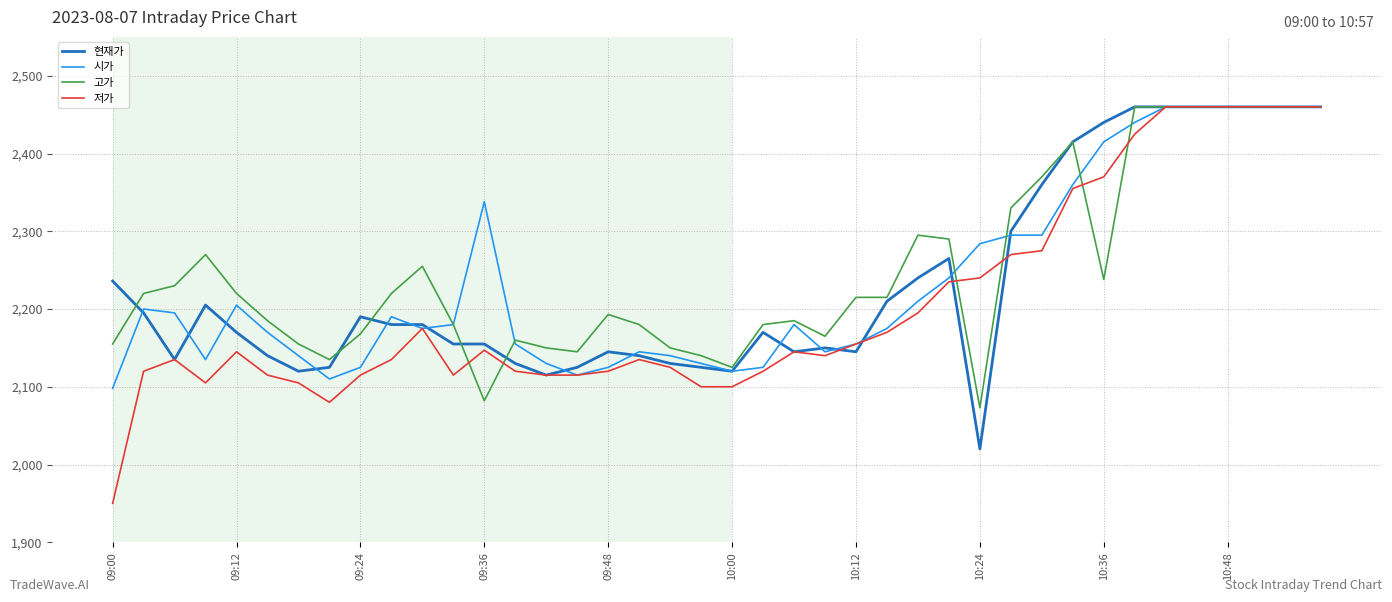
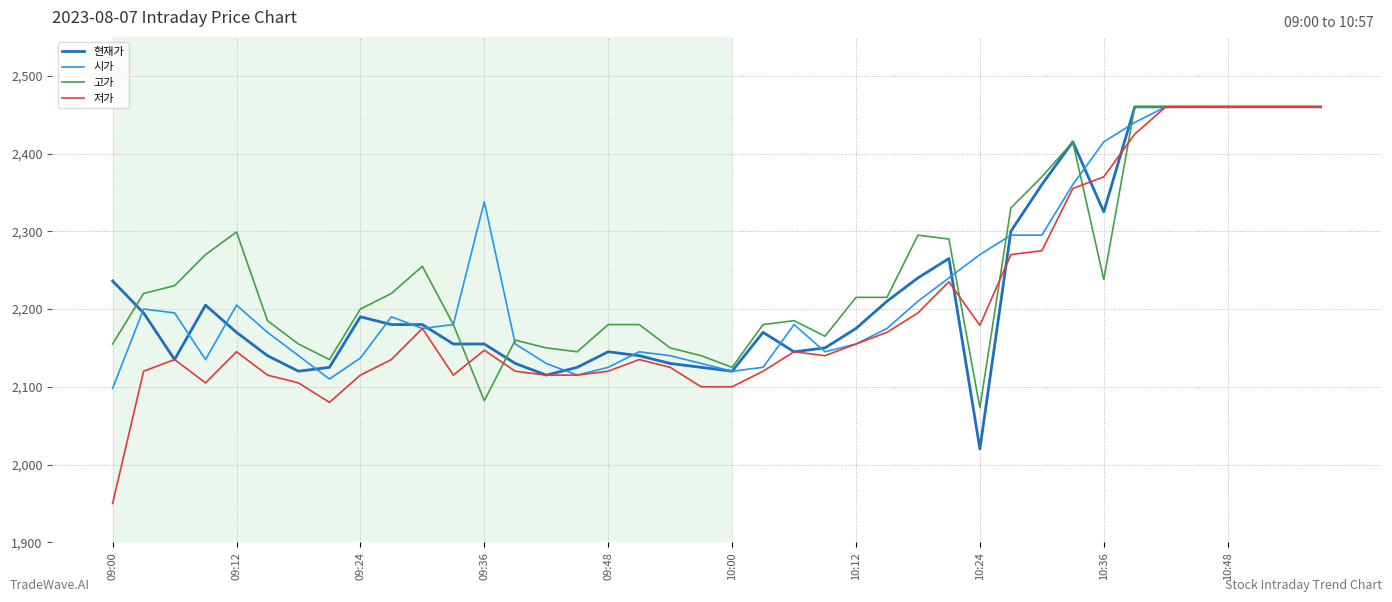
  {
    "현재가": {
      "09:00": "2,240",
      "09:12": "2,170",
      "09:24": "2,190",
      "09:36": "2,160",
      "09:48": "2,150",
-     "10:12": "2,150",
+     "10:12": "2,180",
      "10:24": "2,020",
-     "10:36": "2,440"
+     "10:36": "2,330"
    },
    "시가": {
      "09:00": "2,100",
      "09:12": "2,210",
-     "09:24": "2,130",
+     "09:24": "2,140",
      "09:36": "2,340",
      "09:48": "2,130",
-     "10:24": "2,280",
+     "10:24": "2,270",
      "10:36": "2,420"
    },
    "고가": {
      "09:00": "2,160",
-     "09:12": "2,220",
-     "09:24": "2,170",
+     "09:12": "2,300",
+     "09:24": "2,200",
      "09:36": "2,080",
-     "09:48": "2,190",
+     "09:48": "2,180",
      "10:00": "2,130",
      "10:12": "2,220",
      "10:24": "2,070",
      "10:36": "2,240"
    },
    "저가": {
      "09:00": "1,950",
      "09:12": "2,150",
      "09:24": "2,120",
      "09:36": "2,150",
      "09:48": "2,120",
      "10:00": "2,100",
-     "10:24": "2,240",
+     "10:24": "2,180",
      "10:36": "2,370"
    }
  }
